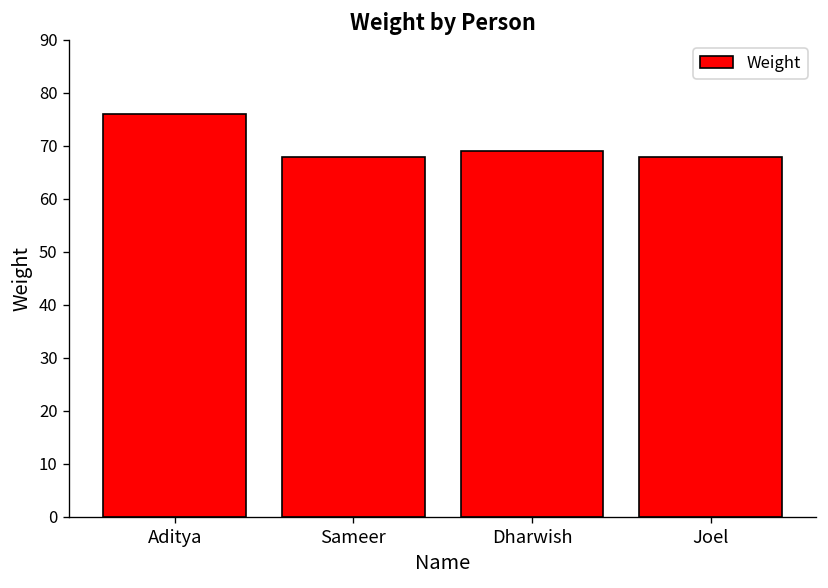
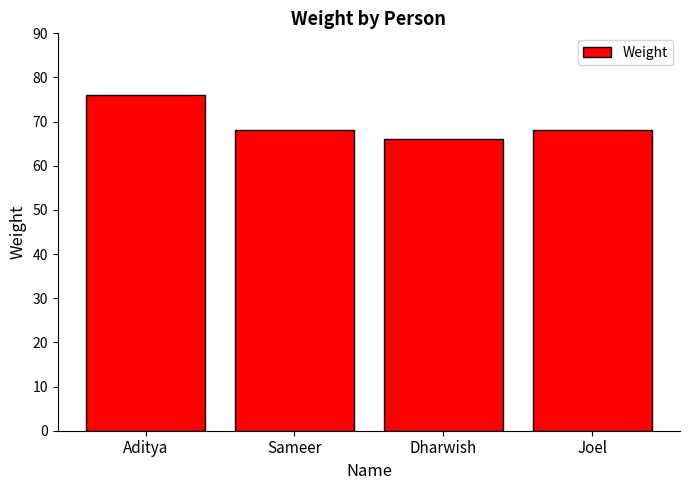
  {
    "Aditya": 76,
    "Sameer": 68,
-   "Dharwish": 69,
+   "Dharwish": 66,
    "Joel": 68
  }
